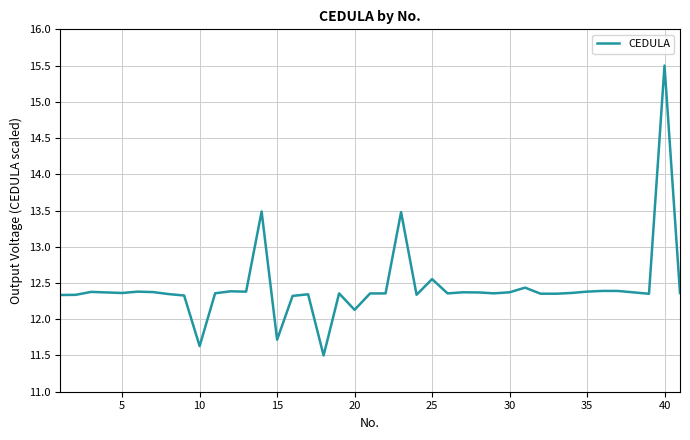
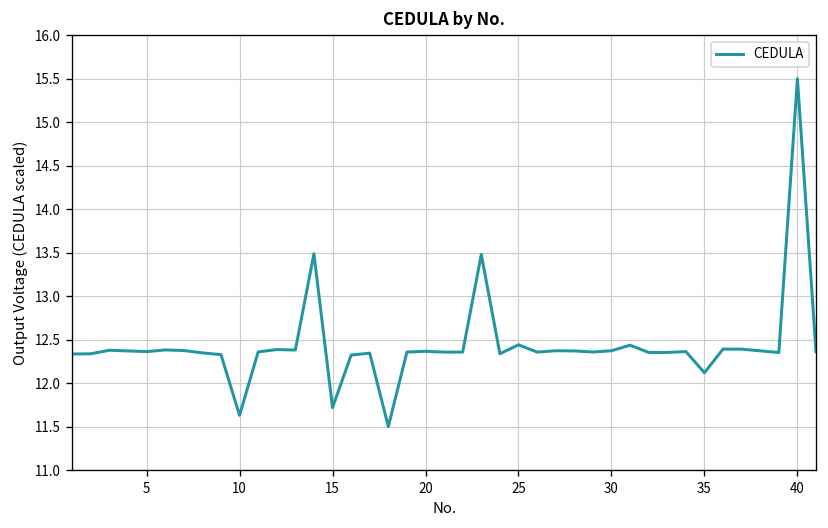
  {
    "5": 12.4,
    "10": 11.6,
    "15": 11.7,
-   "20": 12.1,
-   "25": 12.6,
+   "20": 12.4,
+   "25": 12.4,
    "30": 12.4,
-   "35": 12.4,
+   "35": 12.1,
    "40": 15.5
  }
